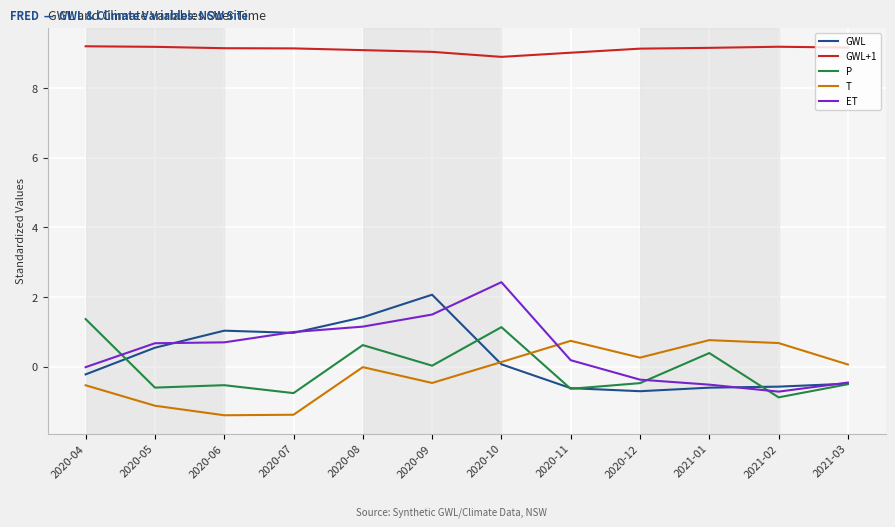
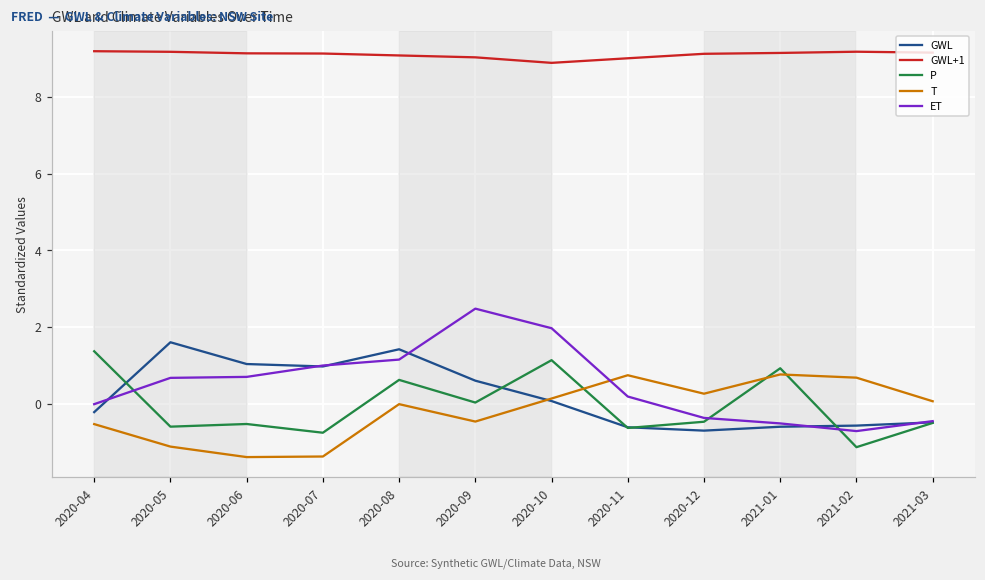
  {
    "GWL": {
      "2020-04": -0.2,
-     "2020-05": 0.5,
+     "2020-05": 1.6,
      "2020-06": 1.0,
      "2020-08": 1.4,
-     "2020-09": 2.1,
+     "2020-09": 0.6,
      "2020-12": -0.7,
      "2021-01": -0.6,
      "2021-02": -0.6
    },
    "GWL+1": {
      "2020-04": 9.2,
      "2020-05": 9.2,
      "2020-06": 9.1,
      "2020-07": 9.1,
      "2020-08": 9.1,
      "2020-09": 9.0,
      "2020-10": 8.9,
      "2020-11": 9.0,
      "2020-12": 9.1,
      "2021-01": 9.2,
      "2021-02": 9.2
    },
    "P": {
      "2020-04": 1.4,
      "2020-05": -0.6,
      "2020-06": -0.5,
      "2020-07": -0.8,
      "2020-08": 0.6,
      "2020-09": 0.0,
      "2020-10": 1.1,
      "2020-12": -0.5,
-     "2021-01": 0.4,
-     "2021-02": -0.9
+     "2021-01": 0.9,
+     "2021-02": -1.1
    },
    "T": {
      "2020-04": -0.5,
      "2020-05": -1.1,
      "2020-06": -1.4,
      "2020-07": -1.4,
      "2020-08": 0.0,
      "2020-09": -0.5,
      "2020-11": 0.7,
      "2020-12": 0.3,
      "2021-01": 0.8,
      "2021-02": 0.7,
      "2021-03": 0.1
    },
    "ET": {
      "2020-04": 0.0,
      "2020-05": 0.7,
      "2020-06": 0.7,
      "2020-08": 1.2,
-     "2020-09": 1.5,
-     "2020-10": 2.4,
+     "2020-09": 2.5,
+     "2020-10": 2.0,
      "2020-11": 0.2,
      "2020-12": -0.4,
      "2021-01": -0.5,
      "2021-02": -0.7
    }
  }
